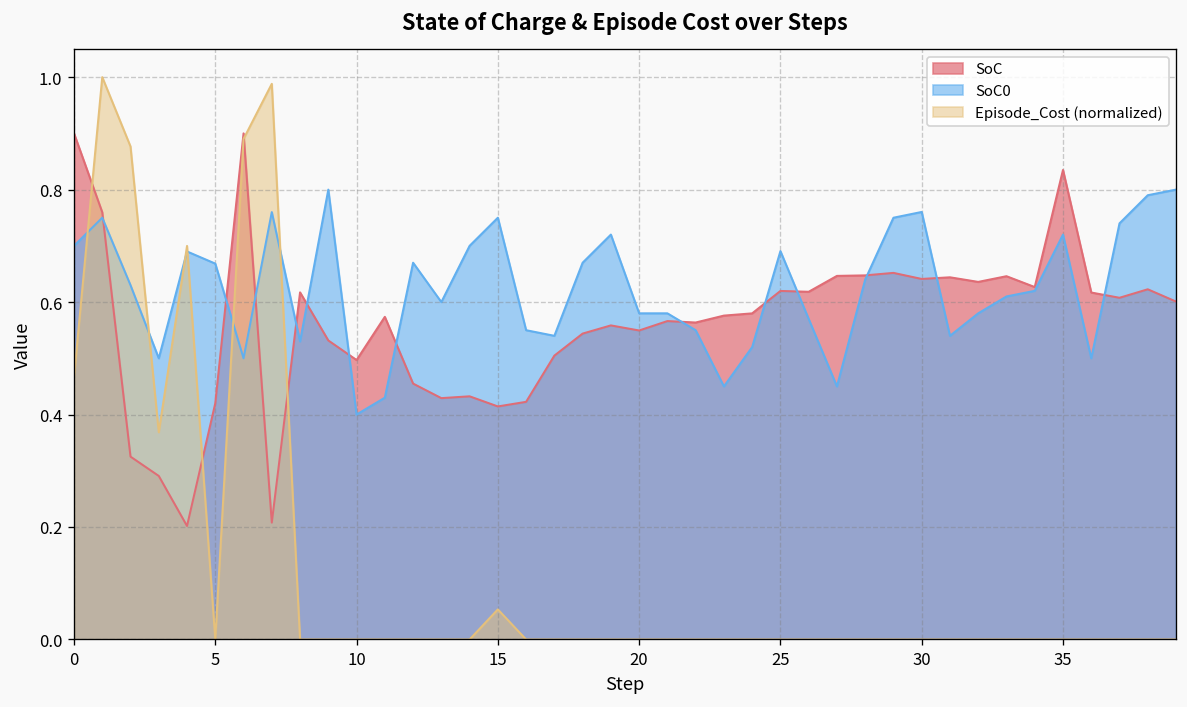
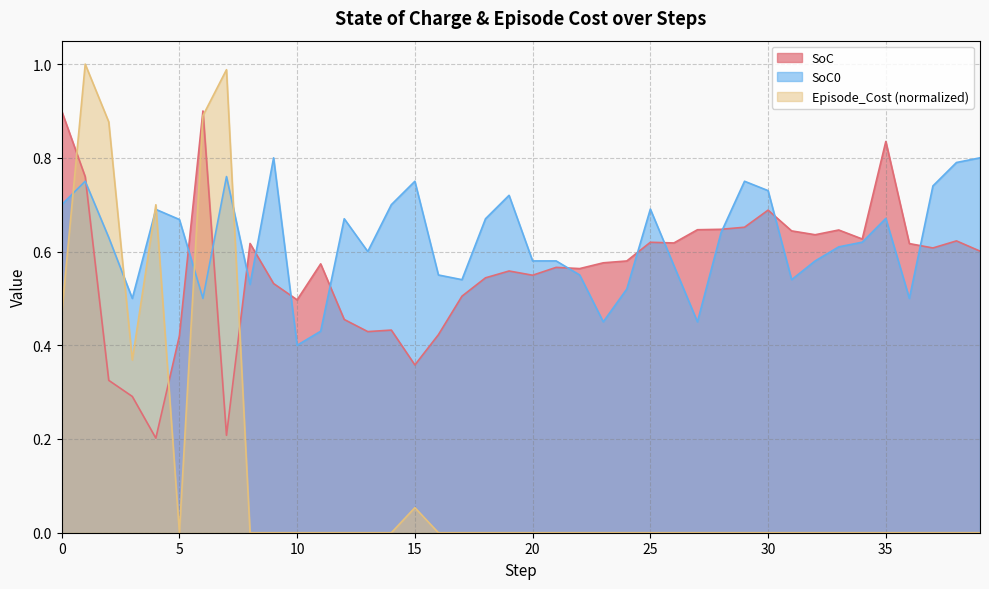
  {
    "SoC": {
      "0": 0.90,
      "5": 0.42,
      "10": 0.50,
-     "15": 0.41,
+     "15": 0.36,
      "20": 0.55,
      "25": 0.62,
-     "30": 0.64,
+     "30": 0.69,
      "35": 0.83
    },
    "SoC0": {
      "0": 0.70,
      "5": 0.67,
      "10": 0.40,
      "15": 0.75,
      "20": 0.58,
      "25": 0.69,
-     "30": 0.76,
-     "35": 0.72
+     "30": 0.73,
+     "35": 0.67
    },
    "Episode_Cost (normalized)": {
      "0": 0.47,
      "5": 0.00,
      "10": 0.00,
      "15": 0.05,
      "20": 0.00,
      "25": 0.00,
      "30": 0.00,
      "35": 0.00
    }
  }
